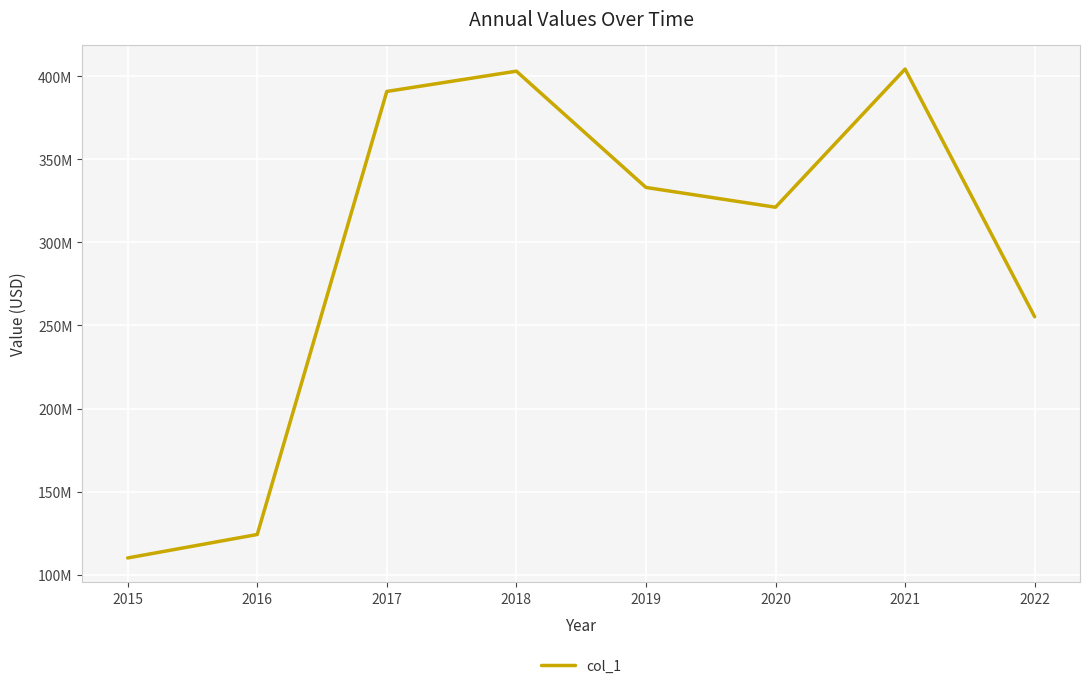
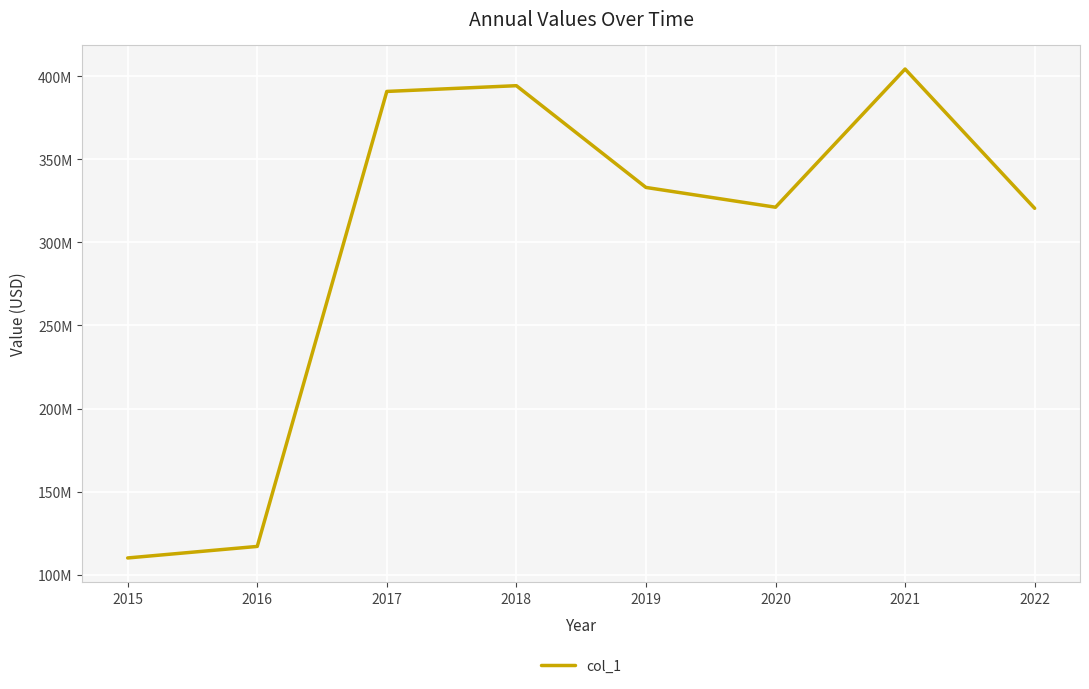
  {
    "2015": 110000000,
-   "2016": 124000000,
+   "2016": 117000000,
    "2017": 391000000,
-   "2018": 403000000,
+   "2018": 394000000,
    "2019": 333000000,
    "2020": 321000000,
    "2021": 404000000,
-   "2022": 255000000
+   "2022": 321000000
  }
